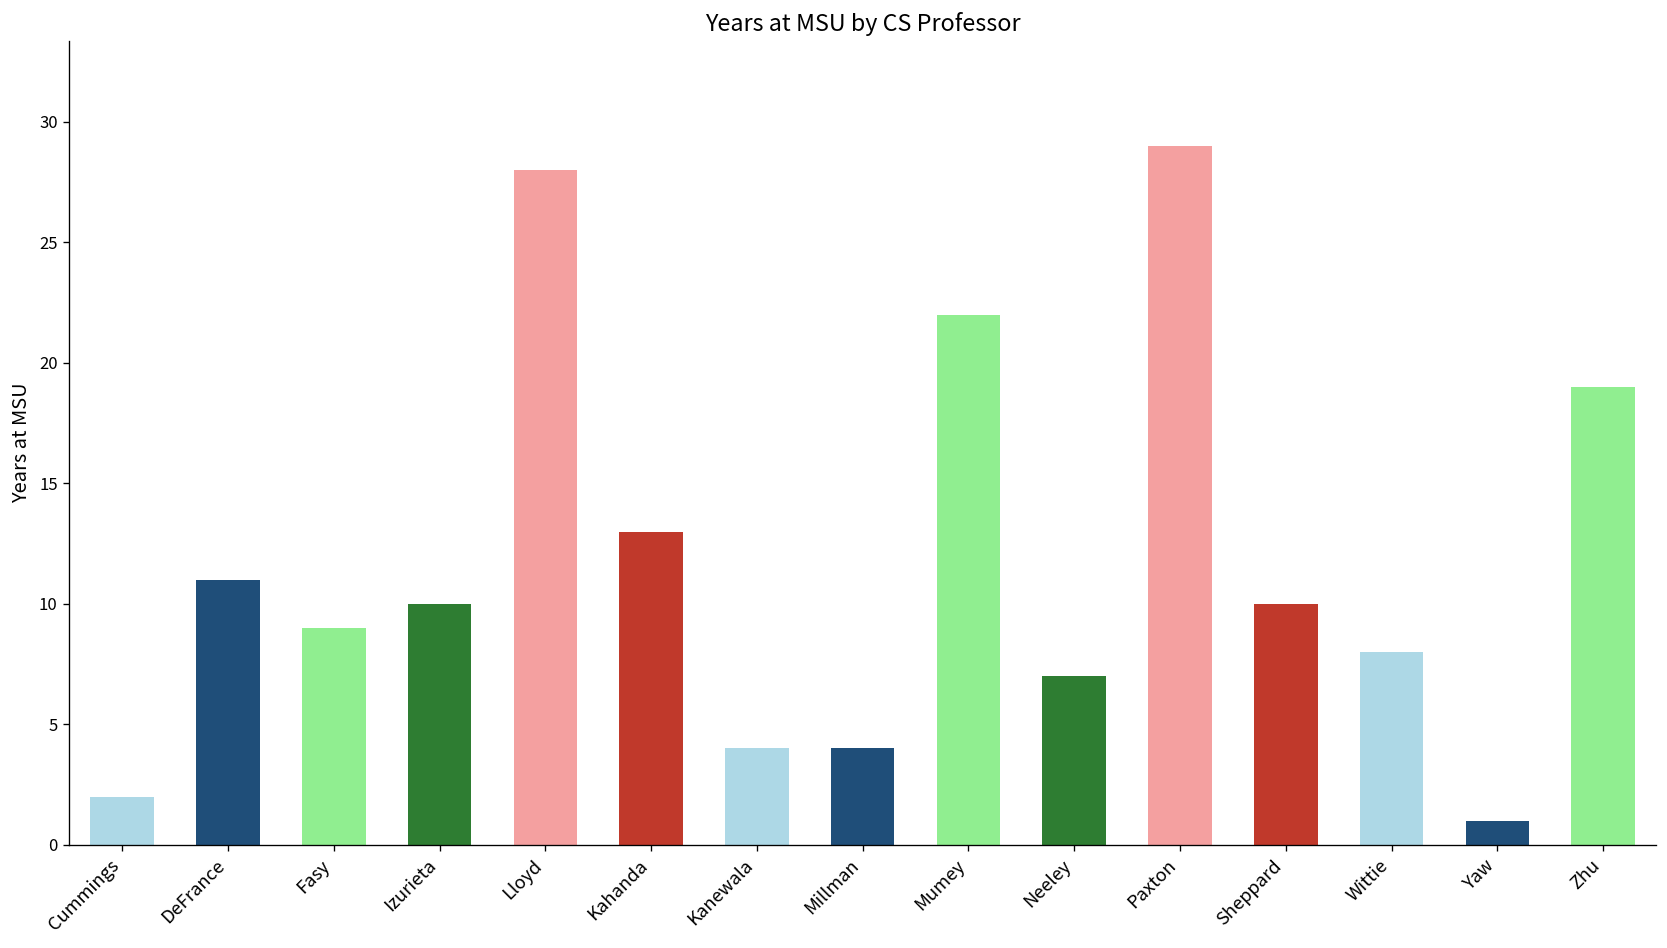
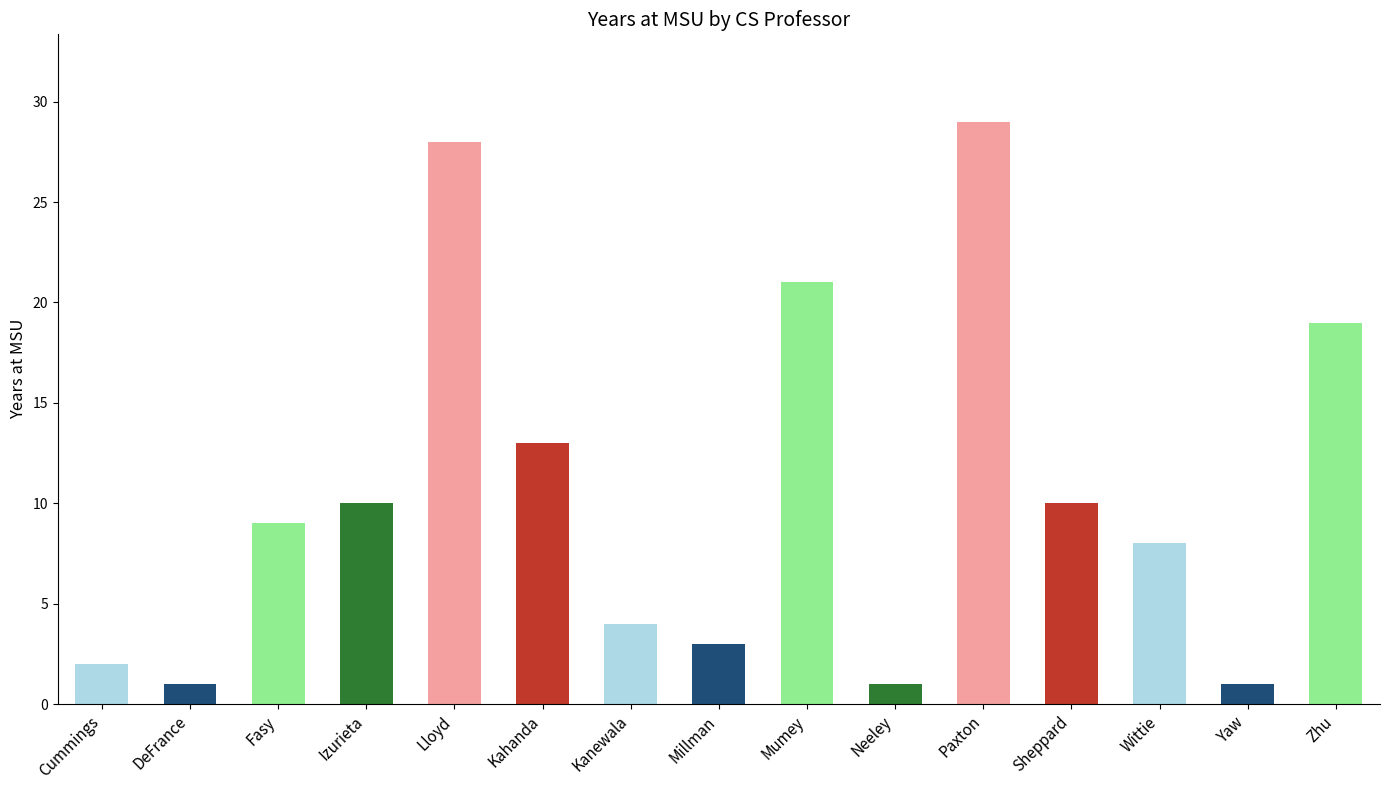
  {
    "Cummings": 2,
-   "DeFrance": 11,
+   "DeFrance": 1,
    "Fasy": 9,
    "Izurieta": 10,
    "Lloyd": 28,
    "Kahanda": 13,
    "Kanewala": 4,
-   "Millman": 4,
-   "Mumey": 22,
-   "Neeley": 7,
+   "Millman": 3,
+   "Mumey": 21,
+   "Neeley": 1,
    "Paxton": 29,
    "Sheppard": 10,
    "Wittie": 8,
    "Yaw": 1,
    "Zhu": 19
  }
